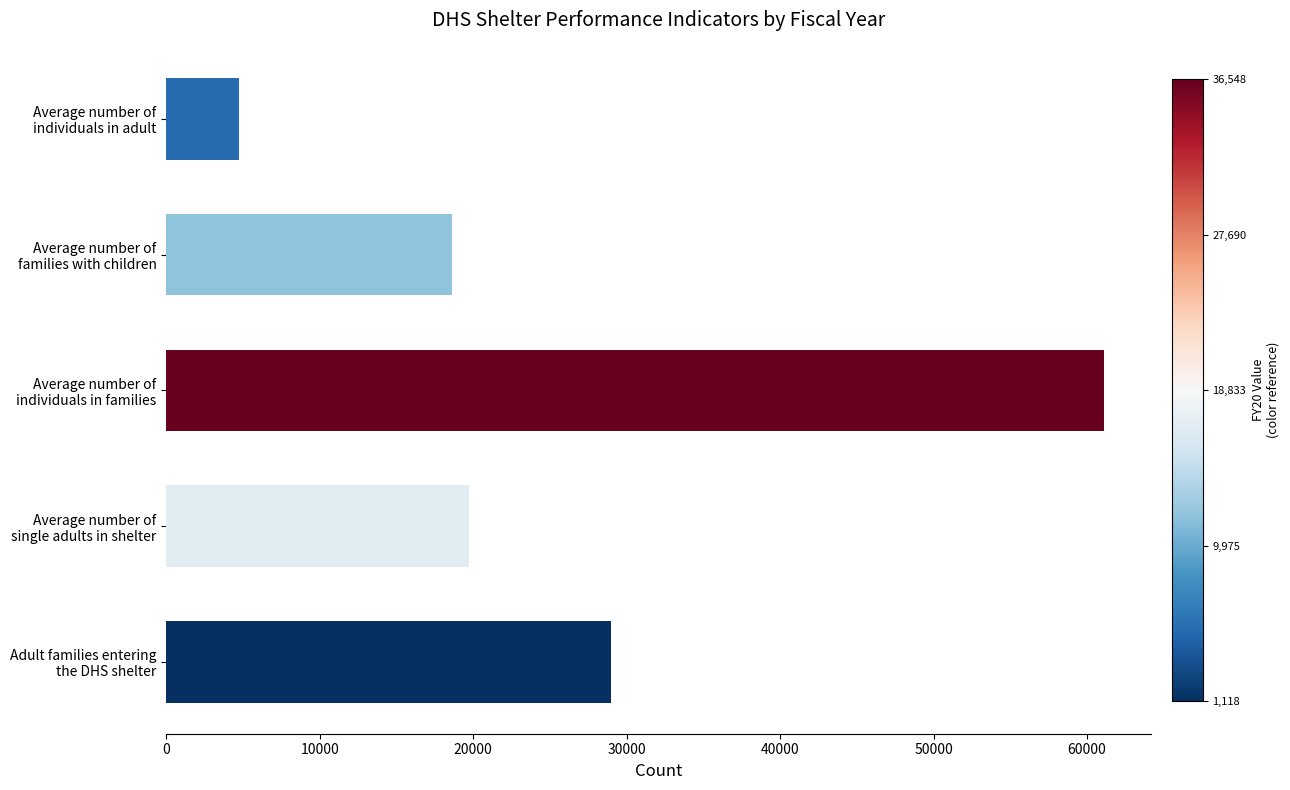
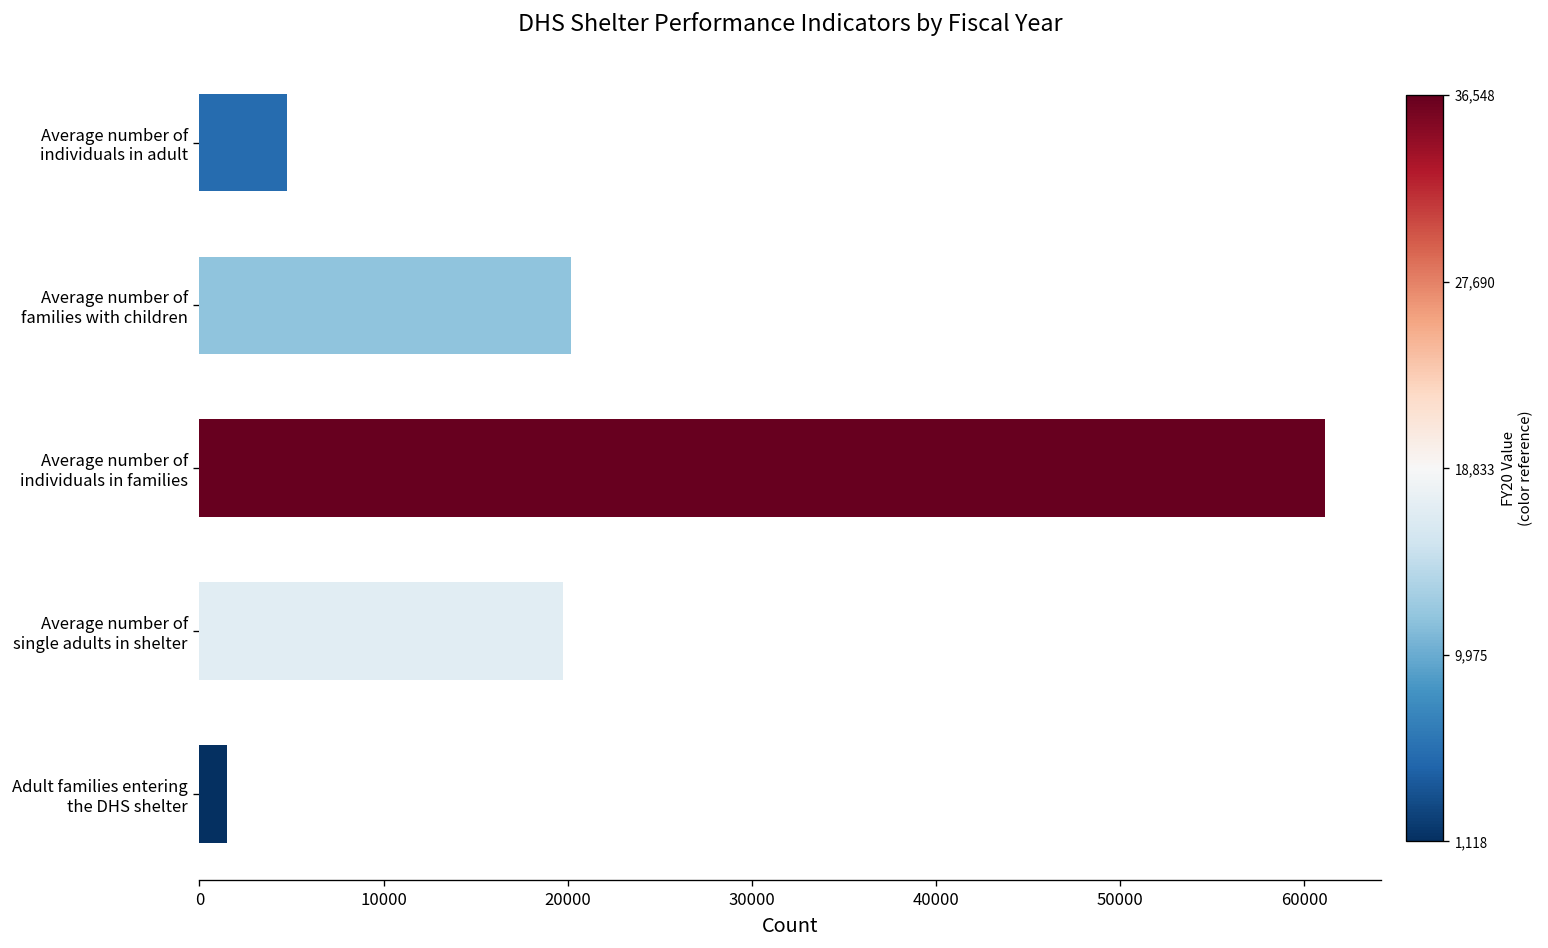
  {
    "Average number of individuals in adult": 4700,
-   "Average number of families with children": 18700,
+   "Average number of families with children": 20200,
    "Average number of individuals in families": 61100,
    "Average number of single adults in shelter": 19700,
-   "Adult families entering the DHS shelter": 29000
+   "Adult families entering the DHS shelter": 1500
  }
